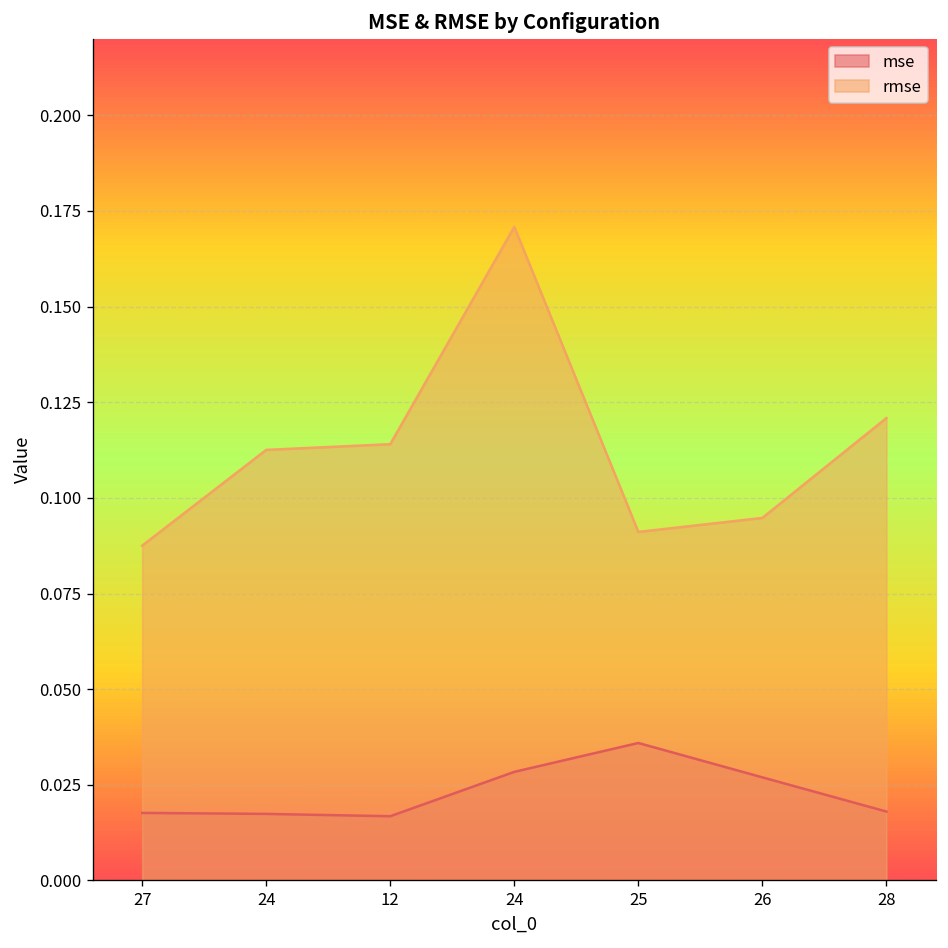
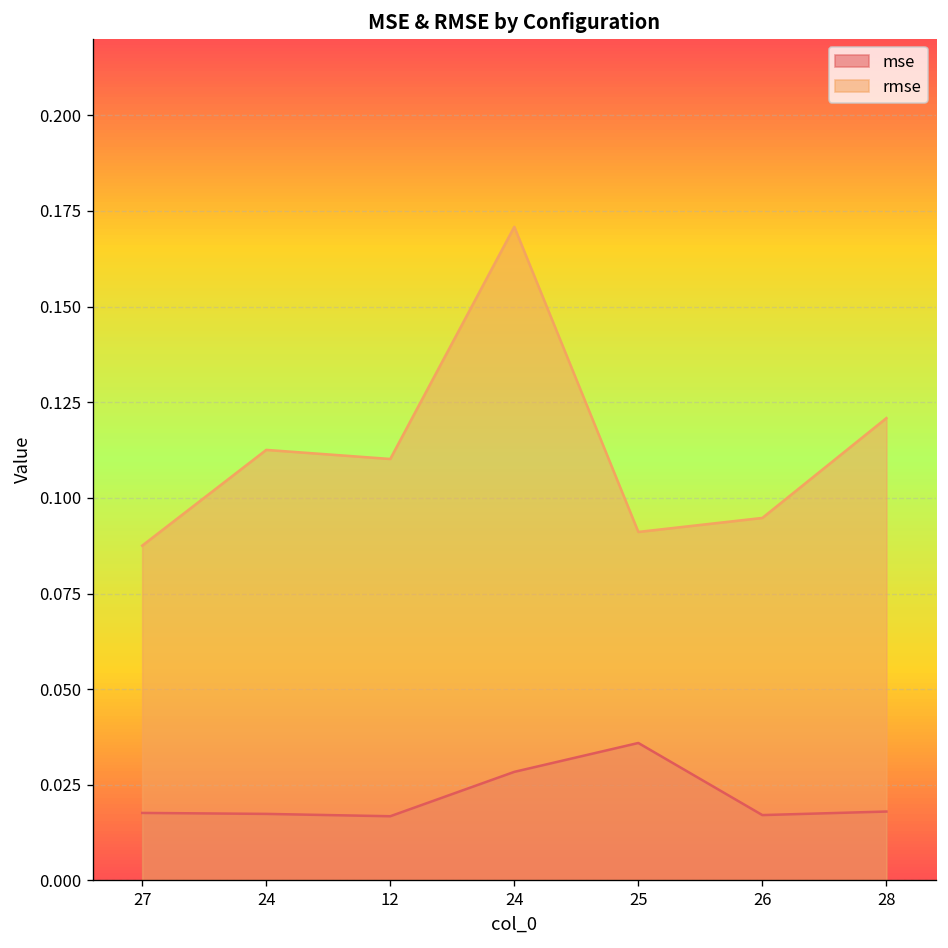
  {
    "mse": {
      "27": 0.018,
      "12": 0.017,
      "25": 0.036,
-     "26": 0.027,
+     "26": 0.017,
      "28": 0.018
    },
    "rmse": {
      "27": 0.088,
-     "12": 0.114,
+     "12": 0.110,
      "25": 0.091,
      "26": 0.095,
      "28": 0.121
    }
  }
